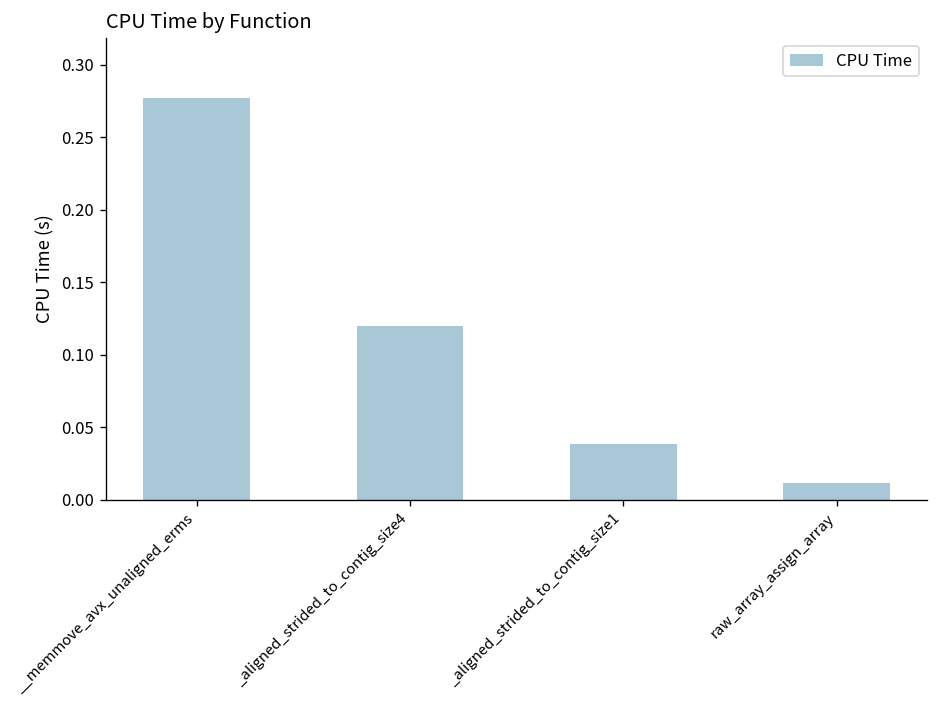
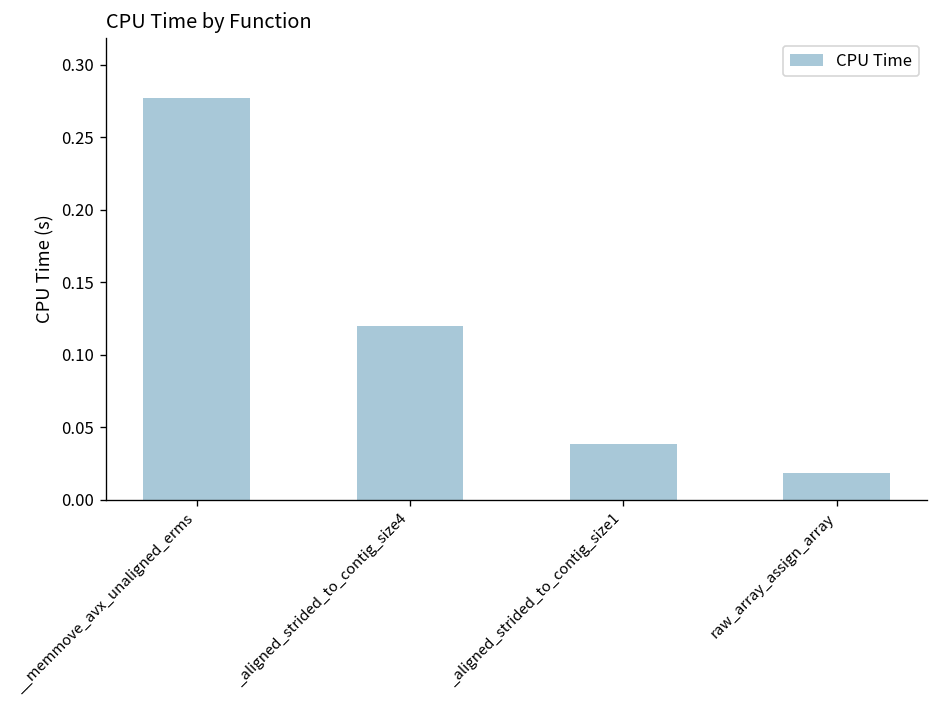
  {
    "__memmove_avx_unaligned_erms": 0.277,
    "_aligned_strided_to_contig_size4": 0.120,
    "_aligned_strided_to_contig_size1": 0.038,
-   "raw_array_assign_array": 0.012
+   "raw_array_assign_array": 0.018
  }
